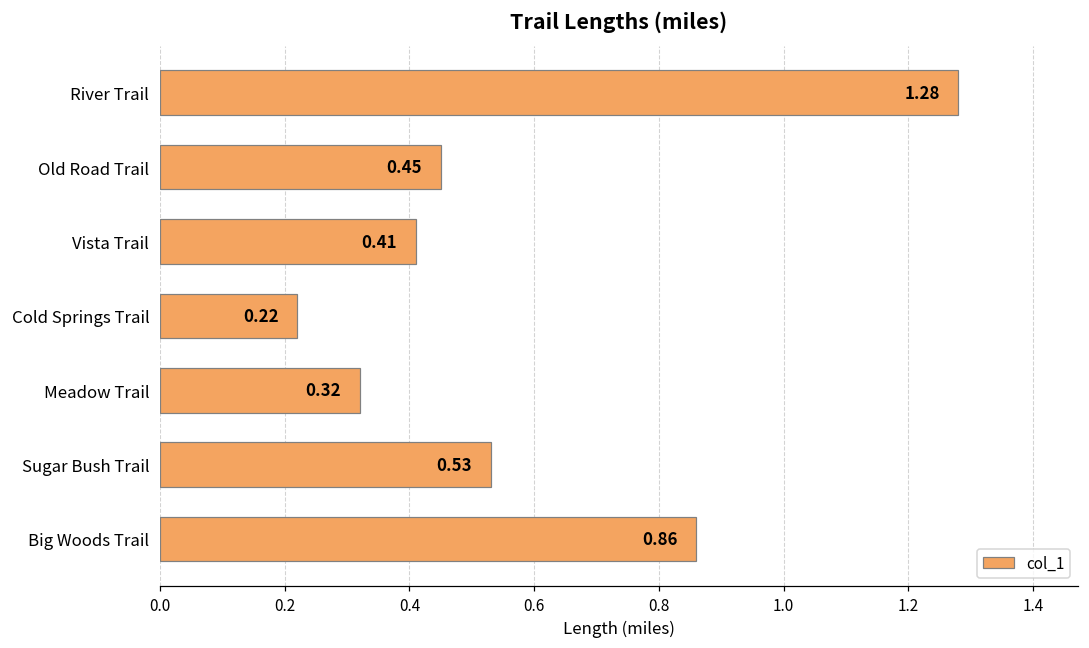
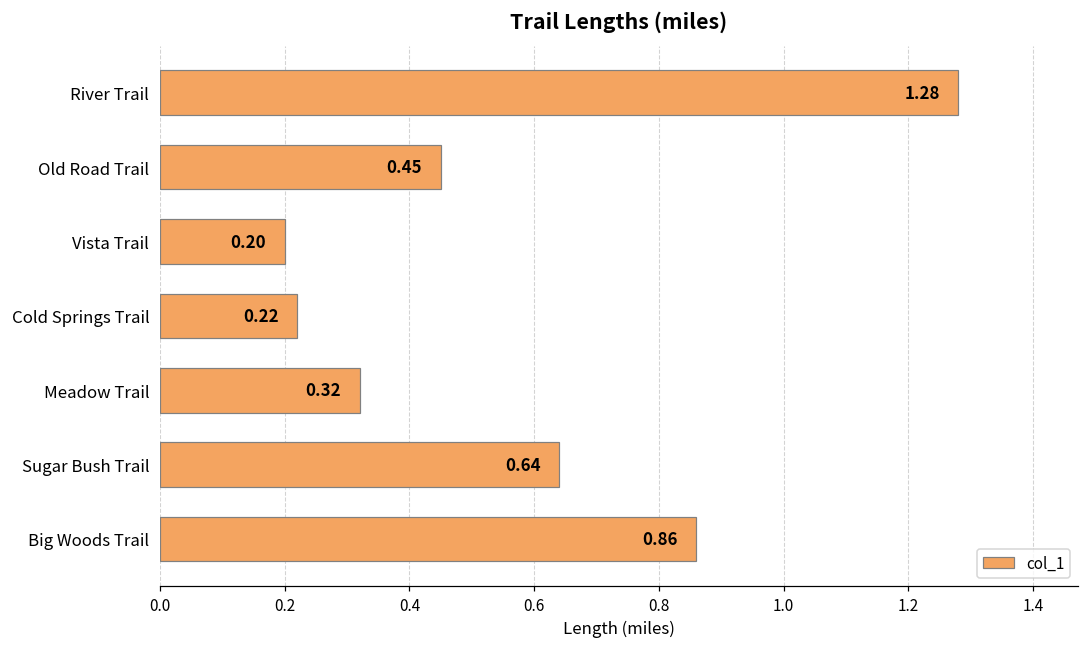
  {
    "River Trail": 1.28,
    "Old Road Trail": 0.45,
-   "Vista Trail": 0.41,
+   "Vista Trail": 0.20,
    "Cold Springs Trail": 0.22,
    "Meadow Trail": 0.32,
-   "Sugar Bush Trail": 0.53,
+   "Sugar Bush Trail": 0.64,
    "Big Woods Trail": 0.86
  }
